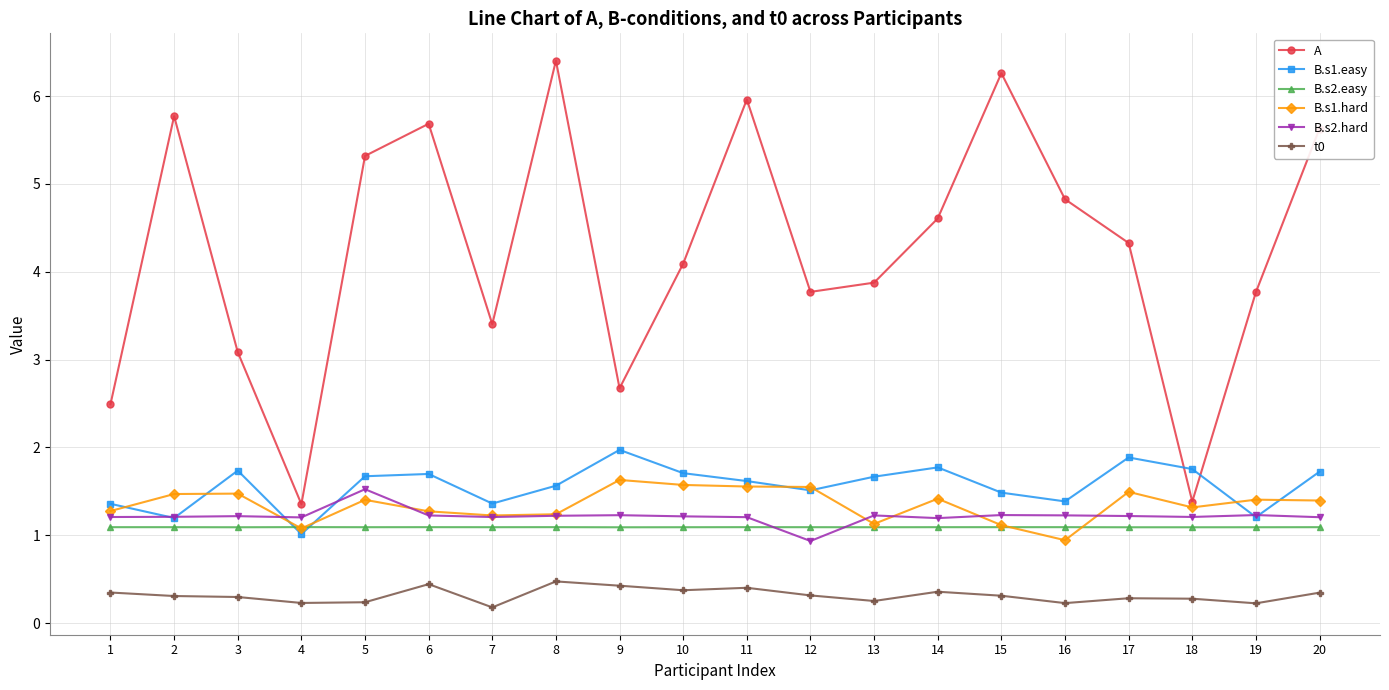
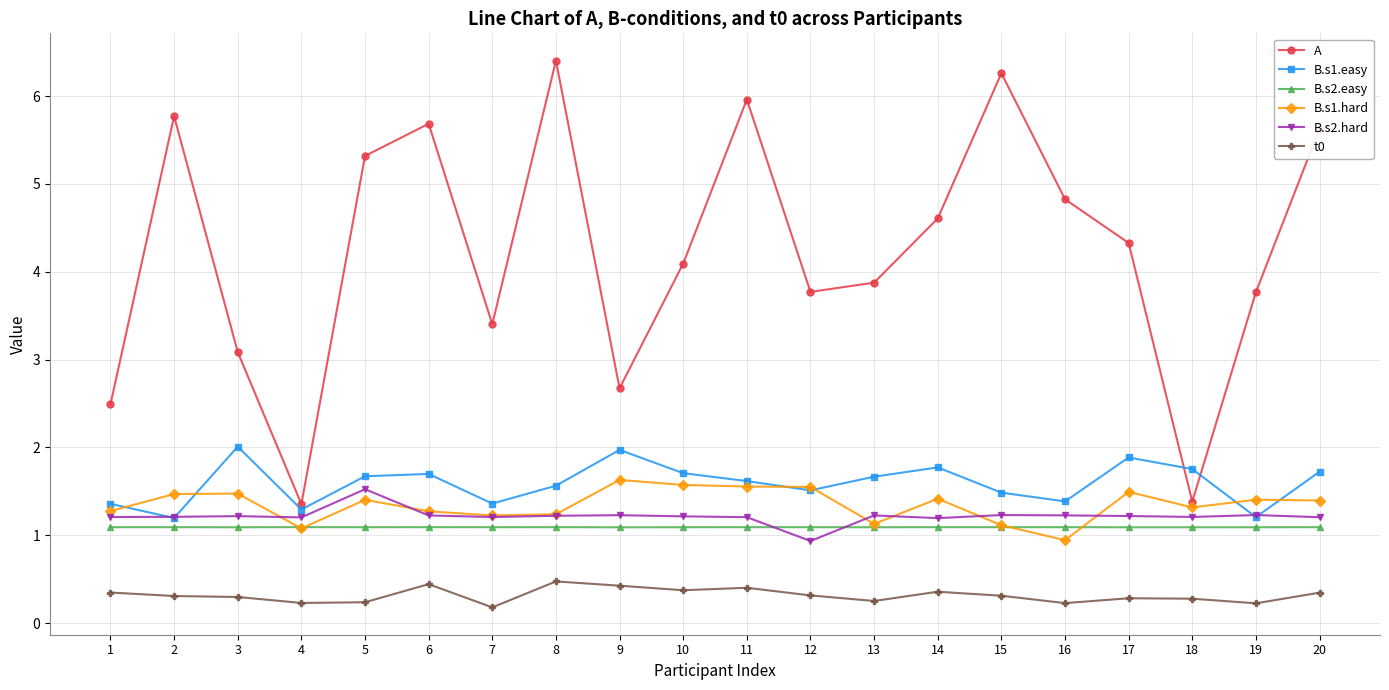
  {
    "A": {
      "1": 2.5,
      "2": 5.8,
      "3": 3.1,
      "4": 1.4,
      "5": 5.3,
      "6": 5.7,
      "7": 3.4,
      "8": 6.4,
      "9": 2.7,
      "10": 4.1,
      "11": 6.0,
      "12": 3.8,
      "13": 3.9,
      "14": 4.6,
      "15": 6.3,
      "16": 4.8,
      "17": 4.3,
      "18": 1.4,
      "19": 3.8
    },
    "B.s1.easy": {
      "1": 1.4,
-     "3": 1.7,
-     "4": 1.0,
+     "3": 2.0,
+     "4": 1.3,
      "5": 1.7,
      "6": 1.7,
      "7": 1.4,
      "8": 1.6,
      "9": 2.0,
      "10": 1.7,
      "11": 1.6,
      "12": 1.5,
      "13": 1.7,
      "14": 1.8,
      "15": 1.5,
      "16": 1.4,
      "17": 1.9,
      "18": 1.8,
      "20": 1.7
    },
    "B.s2.easy": {
      "1": 1.1,
      "2": 1.1,
      "3": 1.1,
      "5": 1.1,
      "6": 1.1,
      "7": 1.1,
      "8": 1.1,
      "9": 1.1,
      "10": 1.1,
      "11": 1.1,
      "12": 1.1,
      "13": 1.1,
      "14": 1.1,
      "16": 1.1,
      "17": 1.1,
      "18": 1.1,
      "19": 1.1,
      "20": 1.1
    },
    "B.s1.hard": {
      "1": 1.3,
      "2": 1.5,
      "3": 1.5,
      "5": 1.4,
      "6": 1.3,
      "9": 1.6,
      "10": 1.6,
      "11": 1.6,
      "12": 1.5,
      "13": 1.1,
      "14": 1.4,
      "16": 0.9,
      "17": 1.5,
      "18": 1.3,
      "19": 1.4,
      "20": 1.4
    },
    "B.s2.hard": {
      "1": 1.2,
      "3": 1.2,
      "4": 1.2,
      "5": 1.5,
      "6": 1.2,
      "9": 1.2,
      "10": 1.2,
      "11": 1.2,
      "12": 0.9,
      "13": 1.2,
      "14": 1.2,
      "15": 1.2,
      "16": 1.2,
      "17": 1.2,
      "18": 1.2,
      "20": 1.2
    },
    "t0": {
      "1": 0.3,
      "2": 0.3,
      "3": 0.3,
      "4": 0.2,
      "5": 0.2,
      "6": 0.4,
      "7": 0.2,
      "8": 0.5,
      "9": 0.4,
      "10": 0.4,
      "11": 0.4,
      "12": 0.3,
      "13": 0.3,
      "14": 0.4,
      "15": 0.3,
      "16": 0.2,
      "17": 0.3,
      "18": 0.3,
      "19": 0.2,
      "20": 0.3
    }
  }
